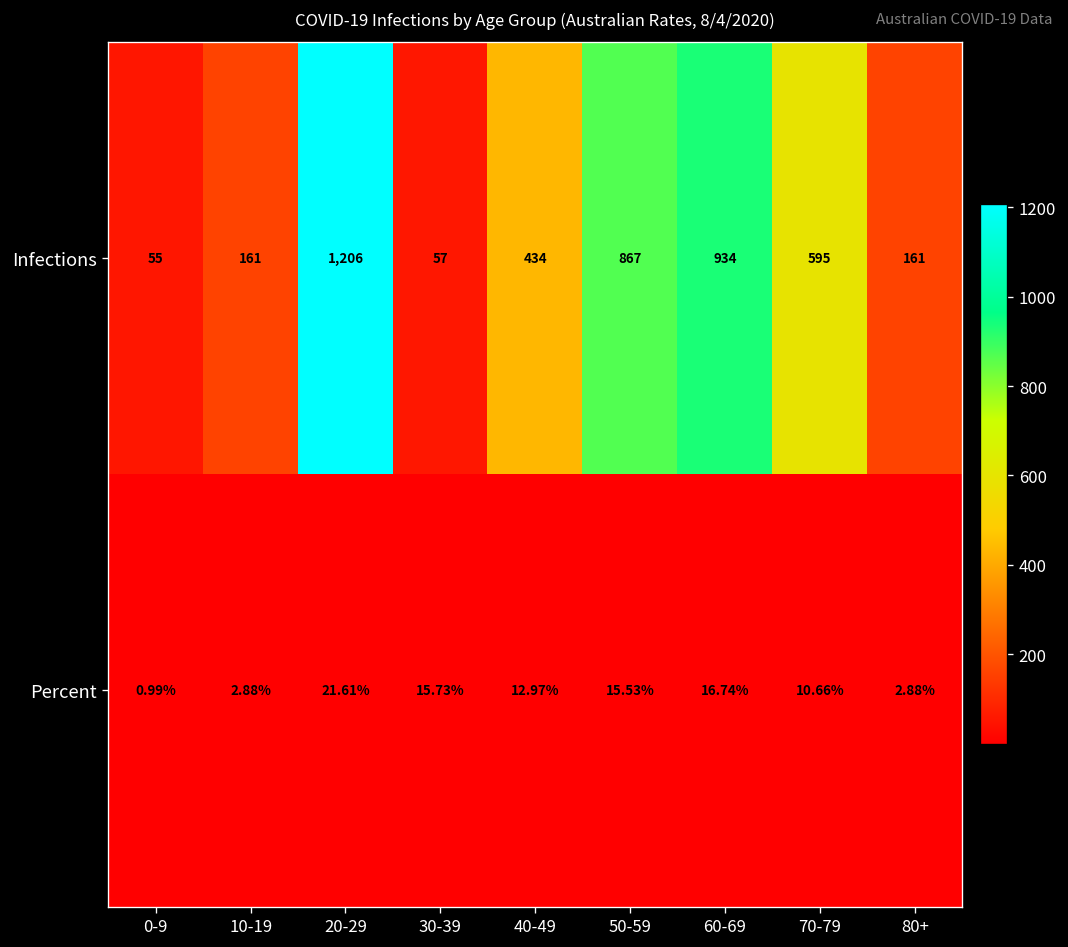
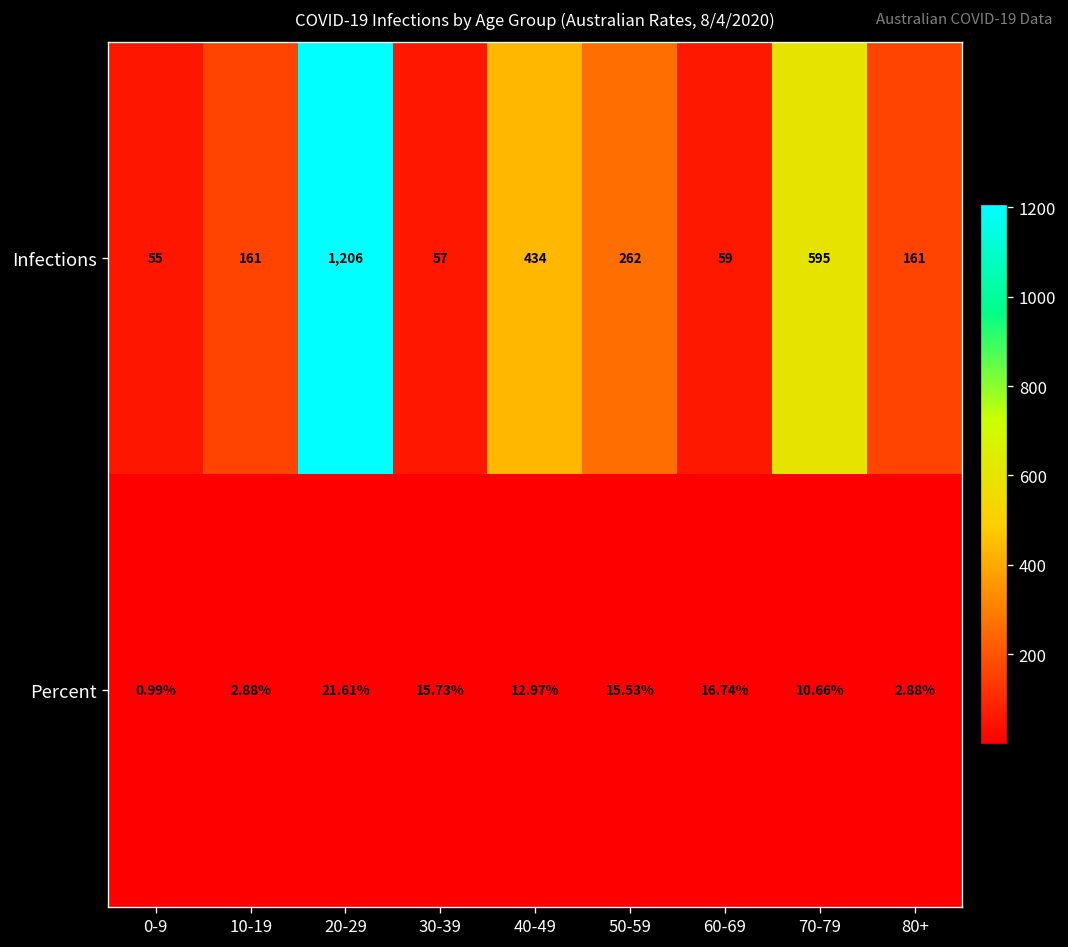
  {
    "Infections": {
      "0-9": "55",
      "10-19": "161",
      "20-29": "1,206",
      "30-39": "57",
      "40-49": "434",
-     "50-59": "867",
-     "60-69": "934",
+     "50-59": "262",
+     "60-69": "59",
      "70-79": "595",
      "80+": "161"
    },
    "Percent": {
      "0-9": "0.99%",
      "10-19": "2.88%",
      "20-29": "21.61%",
      "30-39": "15.73%",
      "40-49": "12.97%",
      "50-59": "15.53%",
      "60-69": "16.74%",
      "70-79": "10.66%",
      "80+": "2.88%"
    }
  }
